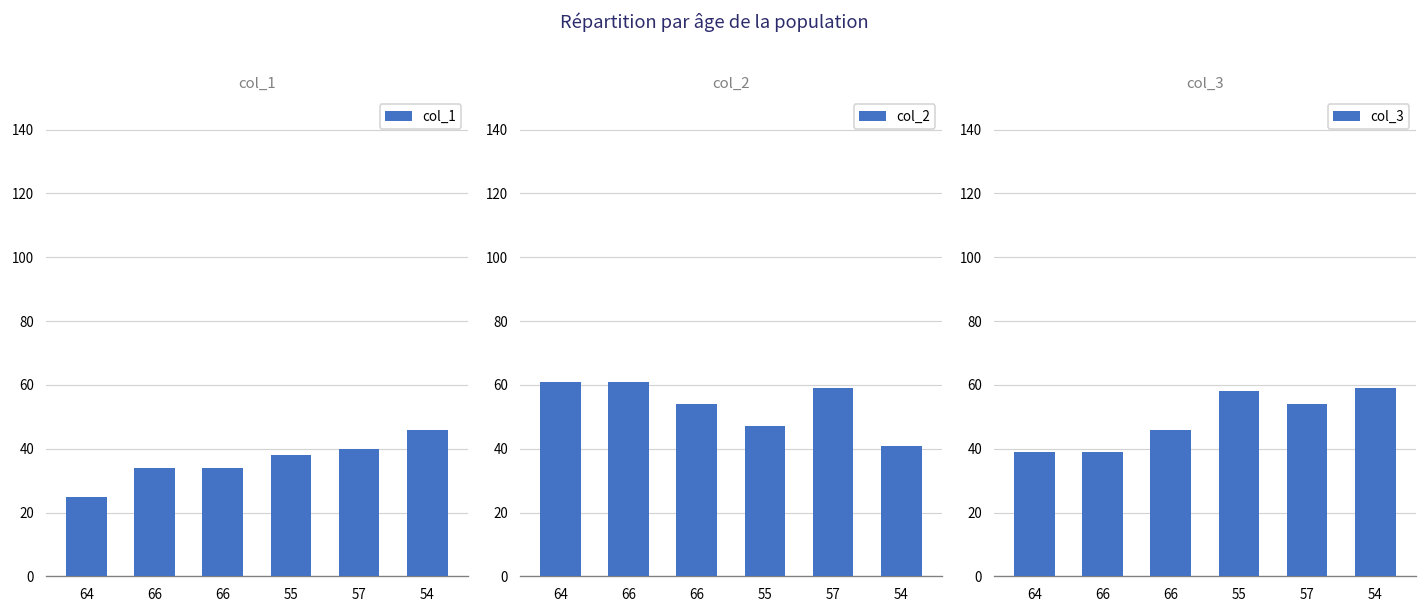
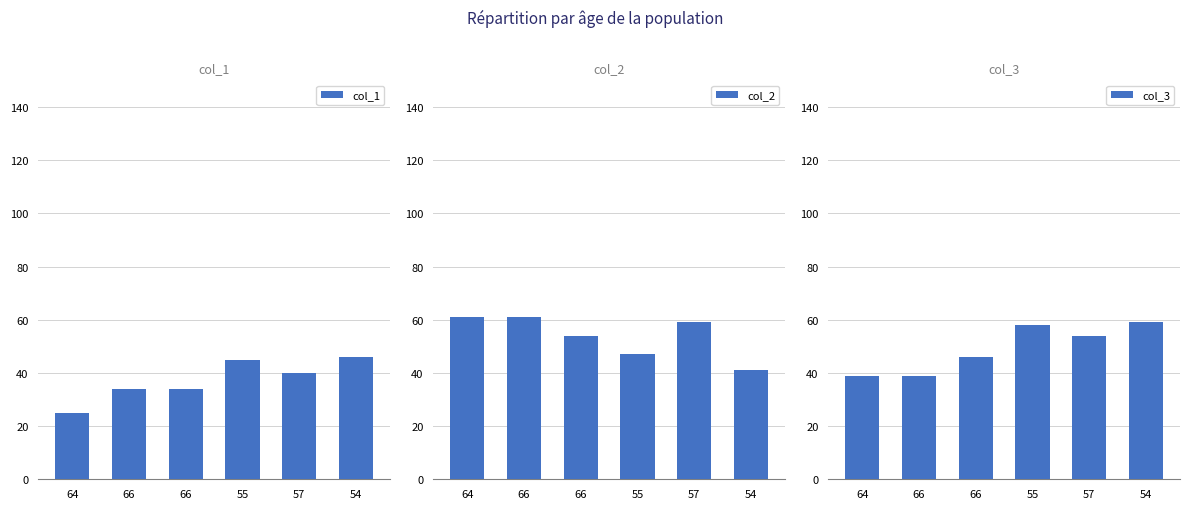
  {
    "col_1": {
      "64": 25,
-     "55": 38,
+     "55": 45,
      "57": 40,
      "54": 46
    },
    "col_2": {
      "64": 61,
      "55": 47,
      "57": 59,
      "54": 41
    },
    "col_3": {
      "64": 39,
      "55": 58,
      "57": 54,
      "54": 59
    }
  }
